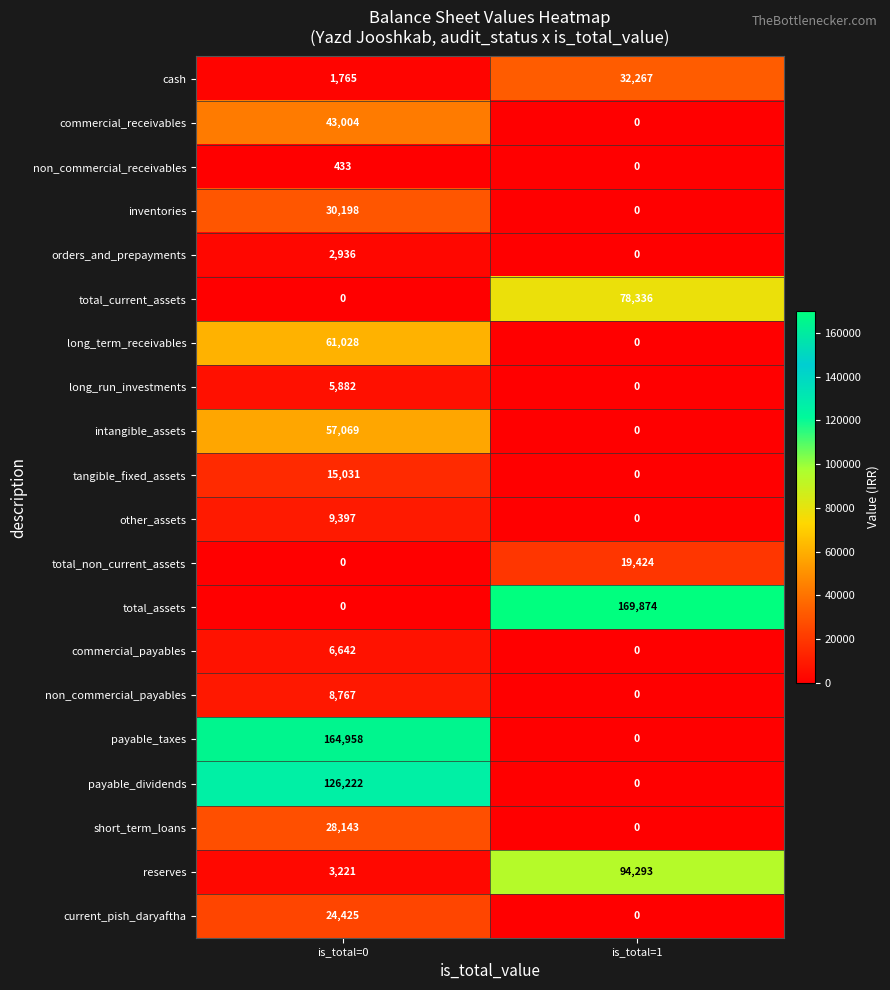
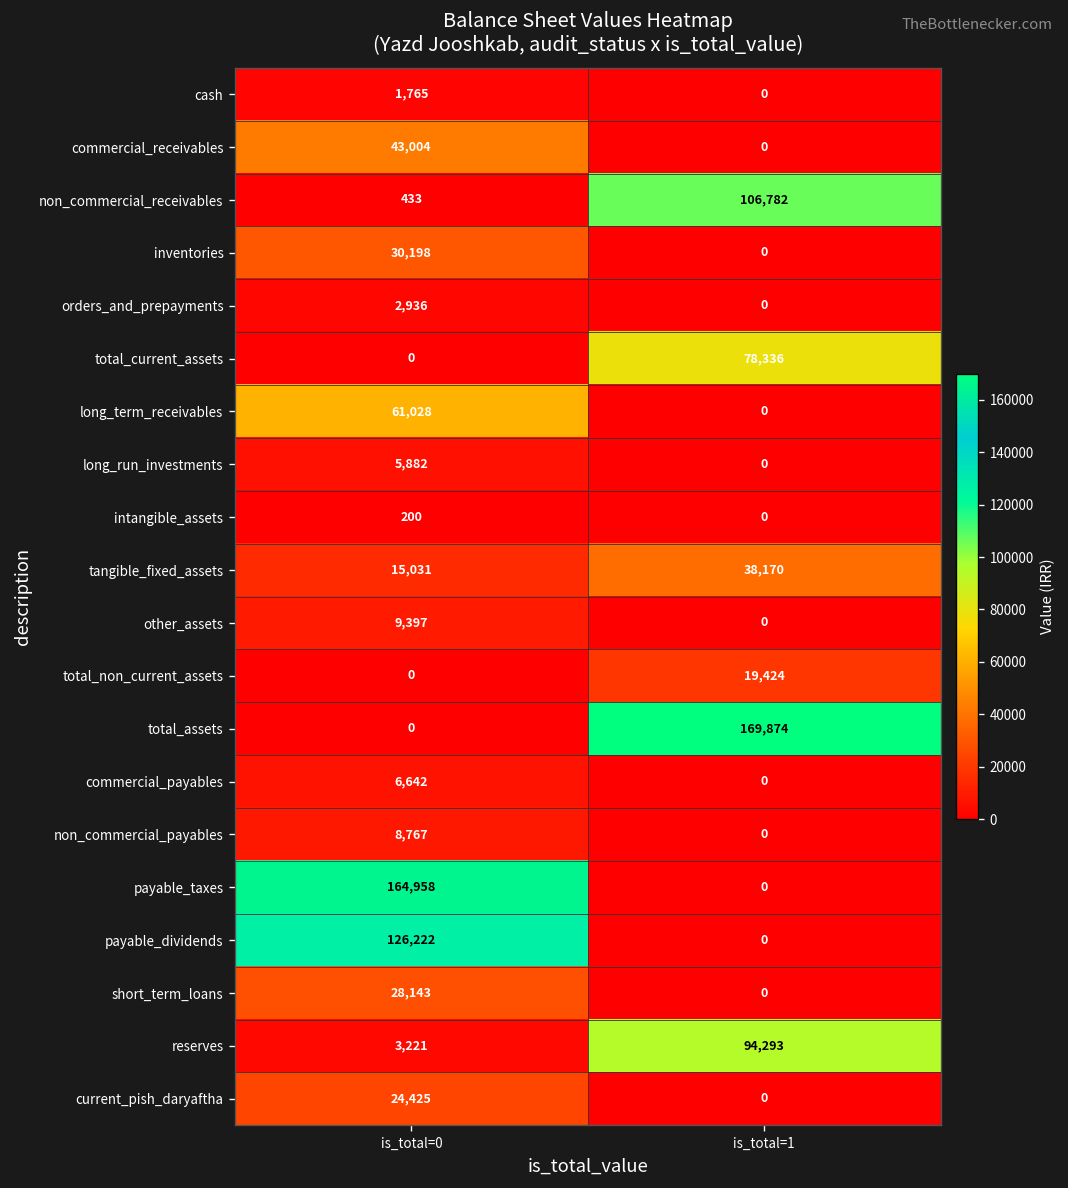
  {
    "cash": {
      "is_total=0": "1,765",
-     "is_total=1": "32,267"
+     "is_total=1": "0"
    },
    "commercial_receivables": {
      "is_total=0": "43,004",
      "is_total=1": "0"
    },
    "non_commercial_receivables": {
      "is_total=0": "433",
-     "is_total=1": "0"
+     "is_total=1": "106,782"
    },
    "inventories": {
      "is_total=0": "30,198",
      "is_total=1": "0"
    },
    "orders_and_prepayments": {
      "is_total=0": "2,936",
      "is_total=1": "0"
    },
    "total_current_assets": {
      "is_total=0": "0",
      "is_total=1": "78,336"
    },
    "long_term_receivables": {
      "is_total=0": "61,028",
      "is_total=1": "0"
    },
    "long_run_investments": {
      "is_total=0": "5,882",
      "is_total=1": "0"
    },
    "intangible_assets": {
-     "is_total=0": "57,069",
+     "is_total=0": "200",
      "is_total=1": "0"
    },
    "tangible_fixed_assets": {
      "is_total=0": "15,031",
-     "is_total=1": "0"
+     "is_total=1": "38,170"
    },
    "other_assets": {
      "is_total=0": "9,397",
      "is_total=1": "0"
    },
    "total_non_current_assets": {
      "is_total=0": "0",
      "is_total=1": "19,424"
    },
    "total_assets": {
      "is_total=0": "0",
      "is_total=1": "169,874"
    },
    "commercial_payables": {
      "is_total=0": "6,642",
      "is_total=1": "0"
    },
    "non_commercial_payables": {
      "is_total=0": "8,767",
      "is_total=1": "0"
    },
    "payable_taxes": {
      "is_total=0": "164,958",
      "is_total=1": "0"
    },
    "payable_dividends": {
      "is_total=0": "126,222",
      "is_total=1": "0"
    },
    "short_term_loans": {
      "is_total=0": "28,143",
      "is_total=1": "0"
    },
    "reserves": {
      "is_total=0": "3,221",
      "is_total=1": "94,293"
    },
    "current_pish_daryaftha": {
      "is_total=0": "24,425",
      "is_total=1": "0"
    }
  }
